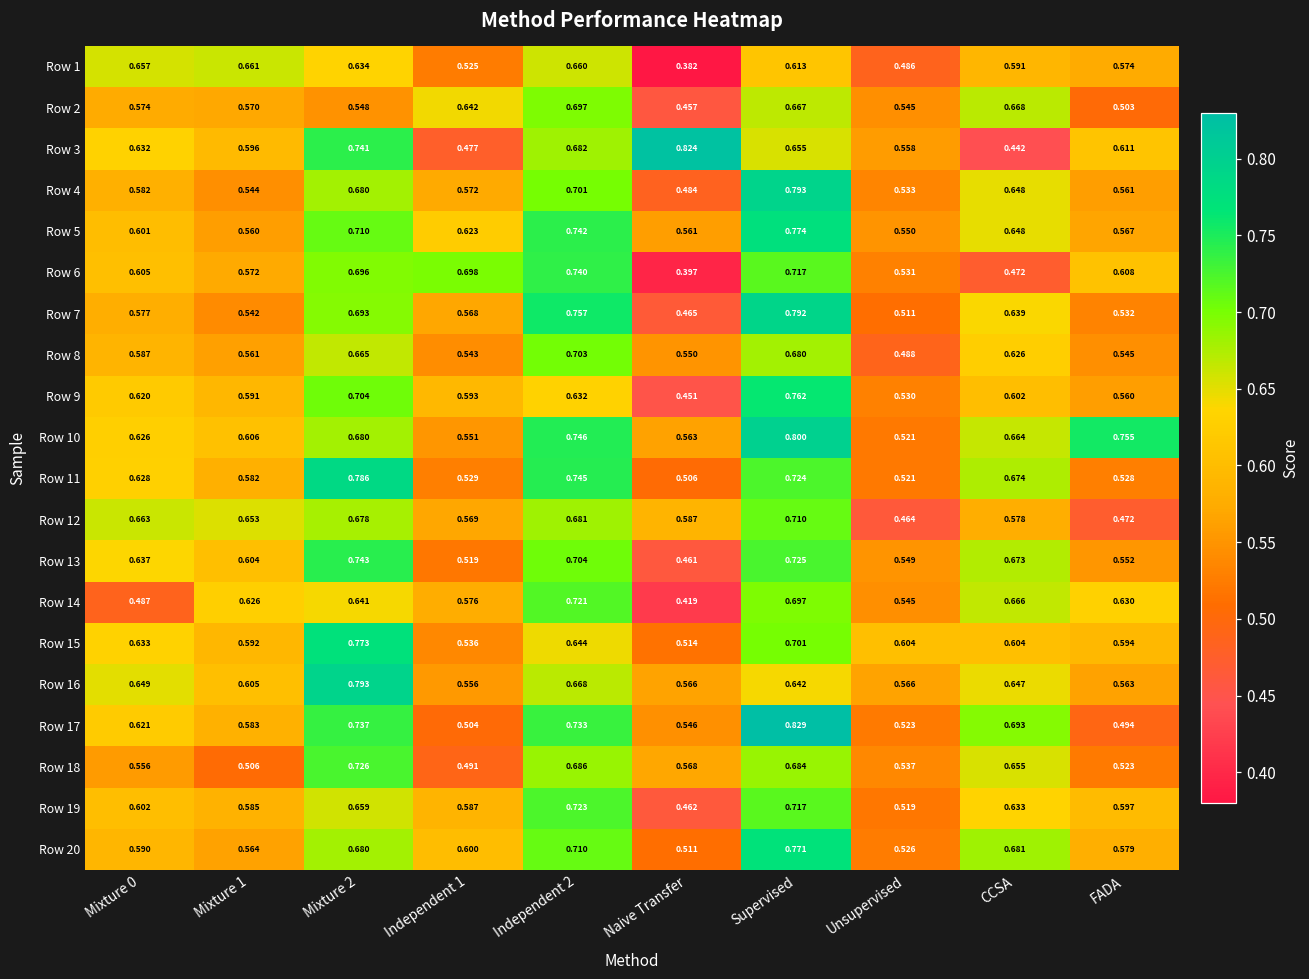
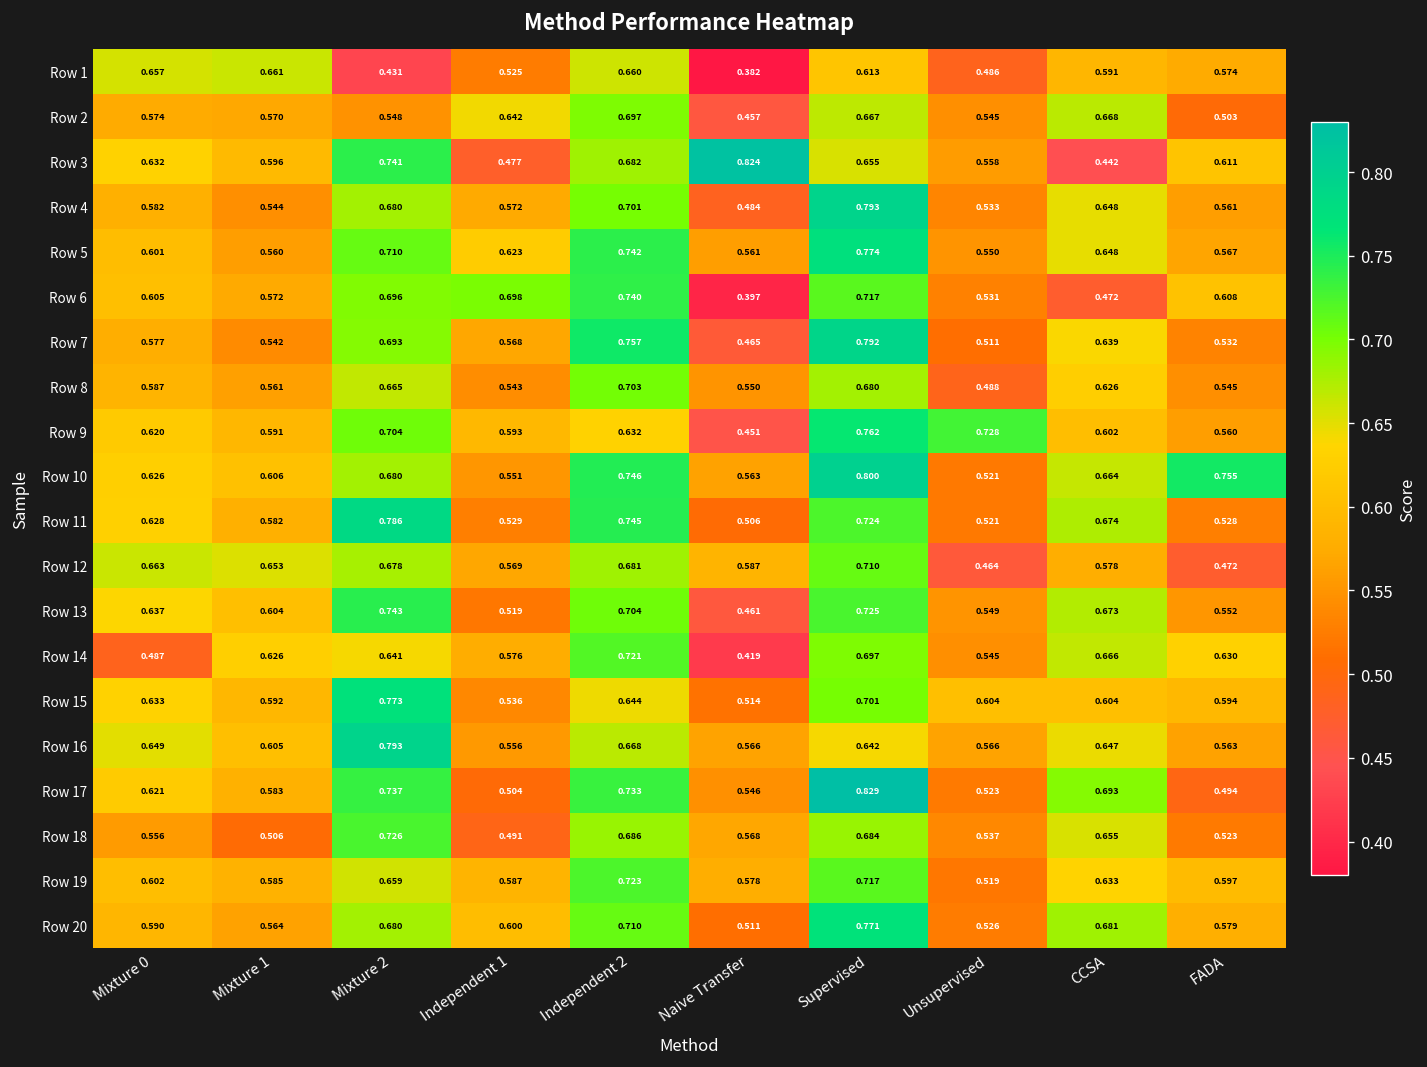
  {
    "Row 1": {
      "Mixture 0": 0.657,
      "Mixture 1": 0.661,
-     "Mixture 2": 0.634,
+     "Mixture 2": 0.431,
      "Independent 1": 0.525,
      "Independent 2": 0.660,
      "Naive Transfer": 0.382,
      "Supervised": 0.613,
      "Unsupervised": 0.486,
      "CCSA": 0.591,
      "FADA": 0.574
    },
    "Row 2": {
      "Mixture 0": 0.574,
      "Mixture 1": 0.570,
      "Mixture 2": 0.548,
      "Independent 1": 0.642,
      "Independent 2": 0.697,
      "Naive Transfer": 0.457,
      "Supervised": 0.667,
      "Unsupervised": 0.545,
      "CCSA": 0.668,
      "FADA": 0.503
    },
    "Row 3": {
      "Mixture 0": 0.632,
      "Mixture 1": 0.596,
      "Mixture 2": 0.741,
      "Independent 1": 0.477,
      "Independent 2": 0.682,
      "Naive Transfer": 0.824,
      "Supervised": 0.655,
      "Unsupervised": 0.558,
      "CCSA": 0.442,
      "FADA": 0.611
    },
    "Row 4": {
      "Mixture 0": 0.582,
      "Mixture 1": 0.544,
      "Mixture 2": 0.680,
      "Independent 1": 0.572,
      "Independent 2": 0.701,
      "Naive Transfer": 0.484,
      "Supervised": 0.793,
      "Unsupervised": 0.533,
      "CCSA": 0.648,
      "FADA": 0.561
    },
    "Row 5": {
      "Mixture 0": 0.601,
      "Mixture 1": 0.560,
      "Mixture 2": 0.710,
      "Independent 1": 0.623,
      "Independent 2": 0.742,
      "Naive Transfer": 0.561,
      "Supervised": 0.774,
      "Unsupervised": 0.550,
      "CCSA": 0.648,
      "FADA": 0.567
    },
    "Row 6": {
      "Mixture 0": 0.605,
      "Mixture 1": 0.572,
      "Mixture 2": 0.696,
      "Independent 1": 0.698,
      "Independent 2": 0.740,
      "Naive Transfer": 0.397,
      "Supervised": 0.717,
      "Unsupervised": 0.531,
      "CCSA": 0.472,
      "FADA": 0.608
    },
    "Row 7": {
      "Mixture 0": 0.577,
      "Mixture 1": 0.542,
      "Mixture 2": 0.693,
      "Independent 1": 0.568,
      "Independent 2": 0.757,
      "Naive Transfer": 0.465,
      "Supervised": 0.792,
      "Unsupervised": 0.511,
      "CCSA": 0.639,
      "FADA": 0.532
    },
    "Row 8": {
      "Mixture 0": 0.587,
      "Mixture 1": 0.561,
      "Mixture 2": 0.665,
      "Independent 1": 0.543,
      "Independent 2": 0.703,
      "Naive Transfer": 0.550,
      "Supervised": 0.680,
      "Unsupervised": 0.488,
      "CCSA": 0.626,
      "FADA": 0.545
    },
    "Row 9": {
      "Mixture 0": 0.620,
      "Mixture 1": 0.591,
      "Mixture 2": 0.704,
      "Independent 1": 0.593,
      "Independent 2": 0.632,
      "Naive Transfer": 0.451,
      "Supervised": 0.762,
-     "Unsupervised": 0.530,
+     "Unsupervised": 0.728,
      "CCSA": 0.602,
      "FADA": 0.560
    },
    "Row 10": {
      "Mixture 0": 0.626,
      "Mixture 1": 0.606,
      "Mixture 2": 0.680,
      "Independent 1": 0.551,
      "Independent 2": 0.746,
      "Naive Transfer": 0.563,
      "Supervised": 0.800,
      "Unsupervised": 0.521,
      "CCSA": 0.664,
      "FADA": 0.755
    },
    "Row 11": {
      "Mixture 0": 0.628,
      "Mixture 1": 0.582,
      "Mixture 2": 0.786,
      "Independent 1": 0.529,
      "Independent 2": 0.745,
      "Naive Transfer": 0.506,
      "Supervised": 0.724,
      "Unsupervised": 0.521,
      "CCSA": 0.674,
      "FADA": 0.528
    },
    "Row 12": {
      "Mixture 0": 0.663,
      "Mixture 1": 0.653,
      "Mixture 2": 0.678,
      "Independent 1": 0.569,
      "Independent 2": 0.681,
      "Naive Transfer": 0.587,
      "Supervised": 0.710,
      "Unsupervised": 0.464,
      "CCSA": 0.578,
      "FADA": 0.472
    },
    "Row 13": {
      "Mixture 0": 0.637,
      "Mixture 1": 0.604,
      "Mixture 2": 0.743,
      "Independent 1": 0.519,
      "Independent 2": 0.704,
      "Naive Transfer": 0.461,
      "Supervised": 0.725,
      "Unsupervised": 0.549,
      "CCSA": 0.673,
      "FADA": 0.552
    },
    "Row 14": {
      "Mixture 0": 0.487,
      "Mixture 1": 0.626,
      "Mixture 2": 0.641,
      "Independent 1": 0.576,
      "Independent 2": 0.721,
      "Naive Transfer": 0.419,
      "Supervised": 0.697,
      "Unsupervised": 0.545,
      "CCSA": 0.666,
      "FADA": 0.630
    },
    "Row 15": {
      "Mixture 0": 0.633,
      "Mixture 1": 0.592,
      "Mixture 2": 0.773,
      "Independent 1": 0.536,
      "Independent 2": 0.644,
      "Naive Transfer": 0.514,
      "Supervised": 0.701,
      "Unsupervised": 0.604,
      "CCSA": 0.604,
      "FADA": 0.594
    },
    "Row 16": {
      "Mixture 0": 0.649,
      "Mixture 1": 0.605,
      "Mixture 2": 0.793,
      "Independent 1": 0.556,
      "Independent 2": 0.668,
      "Naive Transfer": 0.566,
      "Supervised": 0.642,
      "Unsupervised": 0.566,
      "CCSA": 0.647,
      "FADA": 0.563
    },
    "Row 17": {
      "Mixture 0": 0.621,
      "Mixture 1": 0.583,
      "Mixture 2": 0.737,
      "Independent 1": 0.504,
      "Independent 2": 0.733,
      "Naive Transfer": 0.546,
      "Supervised": 0.829,
      "Unsupervised": 0.523,
      "CCSA": 0.693,
      "FADA": 0.494
    },
    "Row 18": {
      "Mixture 0": 0.556,
      "Mixture 1": 0.506,
      "Mixture 2": 0.726,
      "Independent 1": 0.491,
      "Independent 2": 0.686,
      "Naive Transfer": 0.568,
      "Supervised": 0.684,
      "Unsupervised": 0.537,
      "CCSA": 0.655,
      "FADA": 0.523
    },
    "Row 19": {
      "Mixture 0": 0.602,
      "Mixture 1": 0.585,
      "Mixture 2": 0.659,
      "Independent 1": 0.587,
      "Independent 2": 0.723,
-     "Naive Transfer": 0.462,
+     "Naive Transfer": 0.578,
      "Supervised": 0.717,
      "Unsupervised": 0.519,
      "CCSA": 0.633,
      "FADA": 0.597
    },
    "Row 20": {
      "Mixture 0": 0.590,
      "Mixture 1": 0.564,
      "Mixture 2": 0.680,
      "Independent 1": 0.600,
      "Independent 2": 0.710,
      "Naive Transfer": 0.511,
      "Supervised": 0.771,
      "Unsupervised": 0.526,
      "CCSA": 0.681,
      "FADA": 0.579
    }
  }
